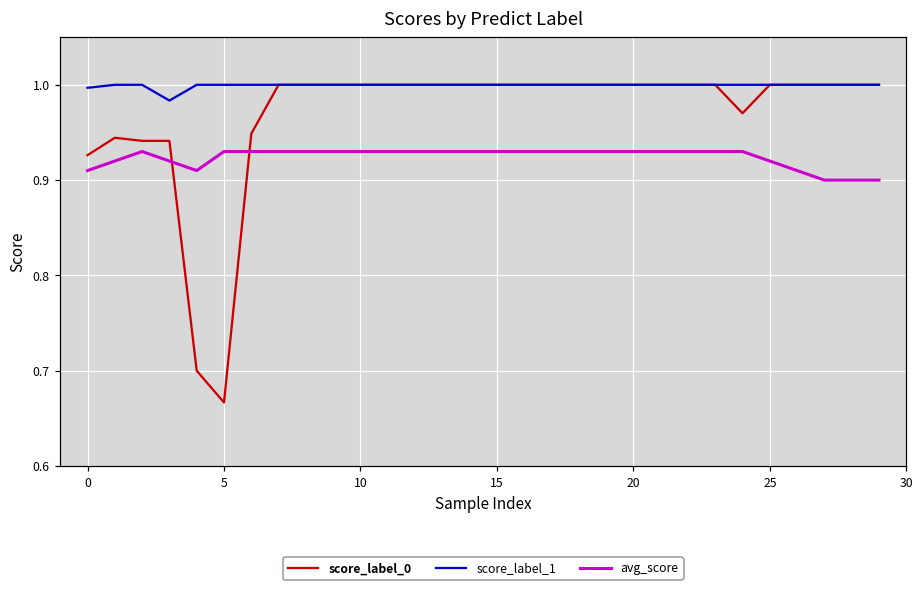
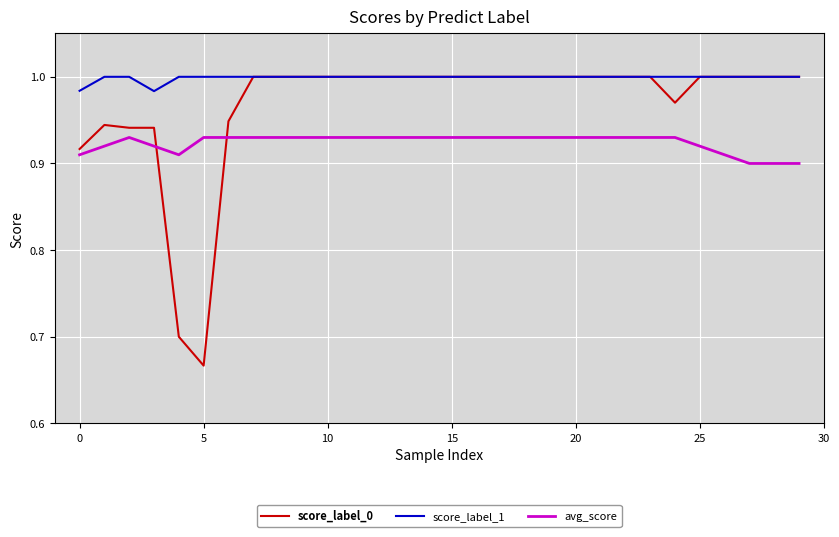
  {
    "score_label_0": {
-     "0": 0.93,
+     "0": 0.92,
      "5": 0.67
    },
    "score_label_1": {
-     "0": 1.00,
+     "0": 0.98,
      "5": 1.00
    },
    "avg_score": {
      "0": 0.91,
      "5": 0.93,
      "10": 0.93,
      "15": 0.93,
      "20": 0.93,
      "25": 0.92
    }
  }
